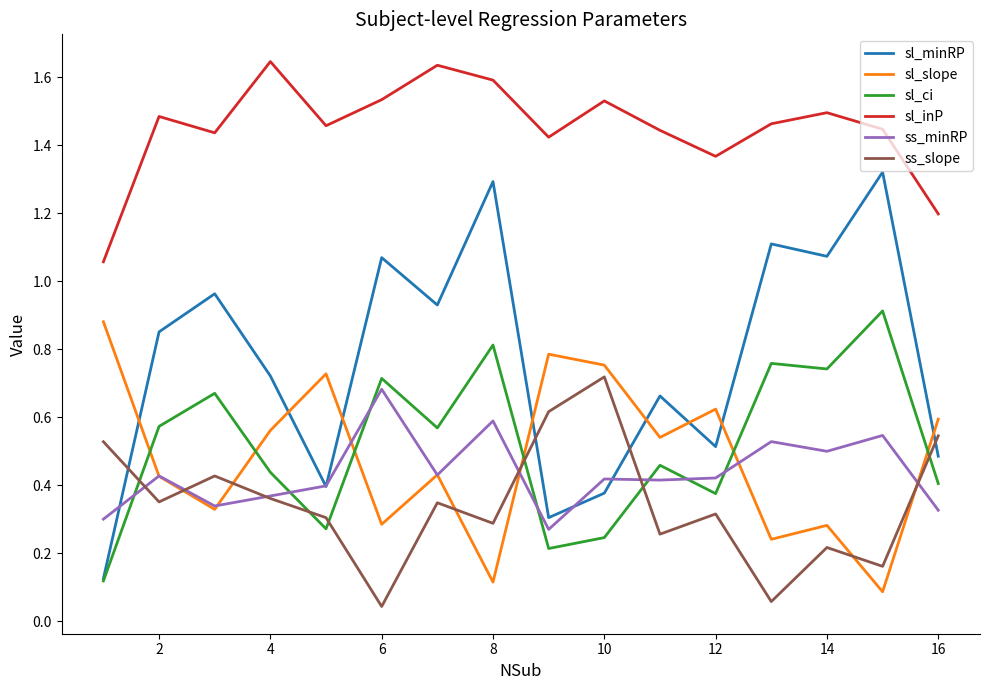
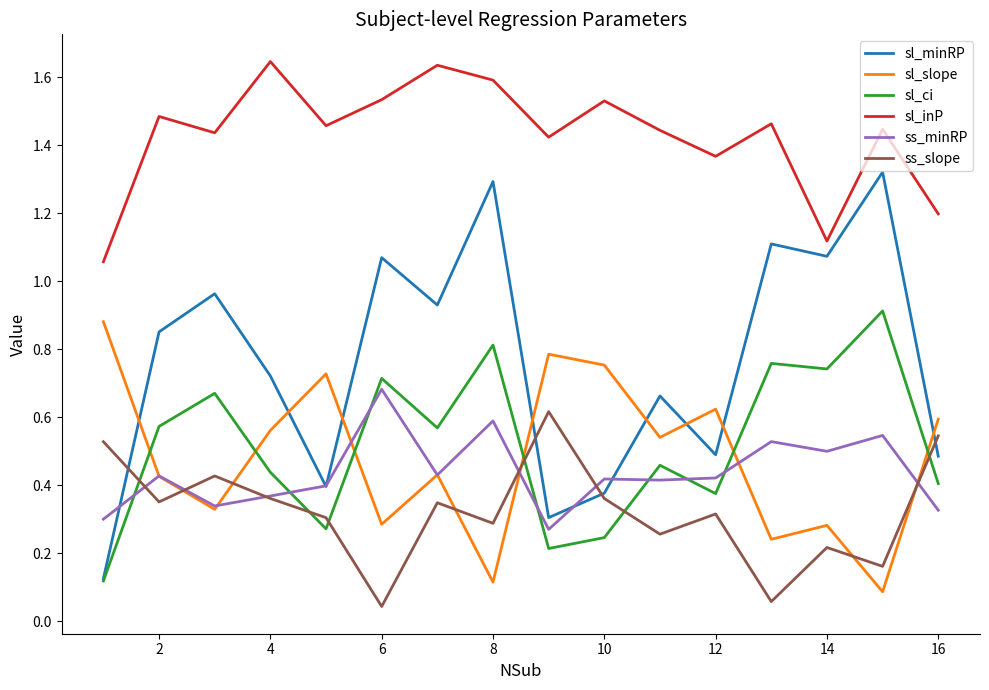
  {
    "sl_minRP": {
      "2": 0.85,
      "4": 0.72,
      "6": 1.07,
      "8": 1.29,
      "10": 0.38,
-     "12": 0.51,
+     "12": 0.49,
      "14": 1.07,
      "16": 0.49
    },
    "sl_slope": {
      "4": 0.56,
      "6": 0.29,
      "8": 0.12,
      "10": 0.75,
      "12": 0.62,
      "14": 0.28,
      "16": 0.59
    },
    "sl_ci": {
      "2": 0.57,
      "4": 0.44,
      "6": 0.71,
      "8": 0.81,
      "10": 0.25,
      "12": 0.38,
      "14": 0.74,
      "16": 0.41
    },
    "sl_inP": {
      "2": 1.48,
      "4": 1.65,
      "6": 1.53,
      "8": 1.59,
      "10": 1.53,
      "12": 1.37,
-     "14": 1.50,
+     "14": 1.12,
      "16": 1.20
    },
    "ss_minRP": {
      "6": 0.68,
      "8": 0.59,
      "10": 0.42,
      "12": 0.42,
      "14": 0.50,
      "16": 0.33
    },
    "ss_slope": {
      "2": 0.35,
      "6": 0.04,
      "8": 0.29,
-     "10": 0.72,
+     "10": 0.36,
      "12": 0.32,
      "14": 0.22,
      "16": 0.55
    }
  }
